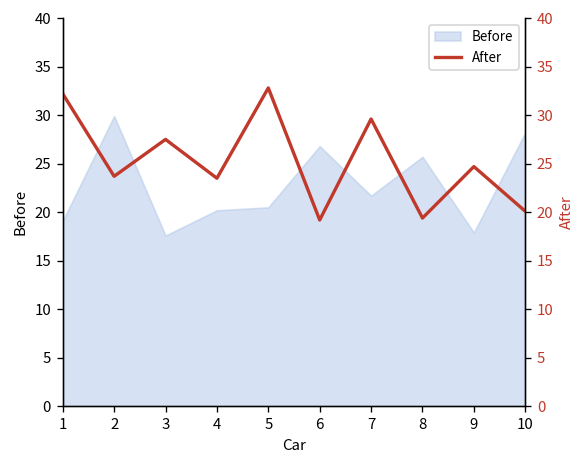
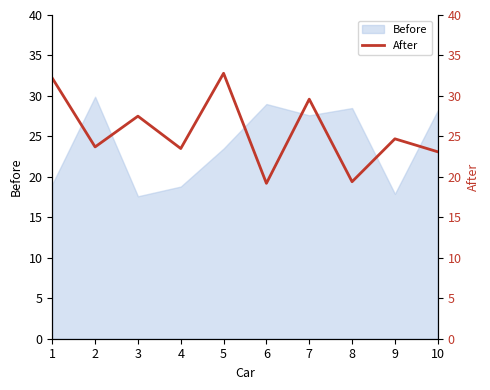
  {
    "Before": {
      "1": 19,
      "2": 30,
      "3": 18,
-     "4": 20,
-     "5": 21,
-     "6": 27,
-     "7": 22,
-     "8": 26,
+     "4": 19,
+     "5": 24,
+     "6": 29,
+     "7": 28,
+     "8": 29,
      "9": 18,
      "10": 28
    },
    "After": {
      "1": 32,
      "2": 24,
      "3": 28,
      "4": 24,
      "5": 33,
      "6": 19,
      "7": 30,
      "8": 19,
      "9": 25,
-     "10": 20
+     "10": 23
    }
  }
